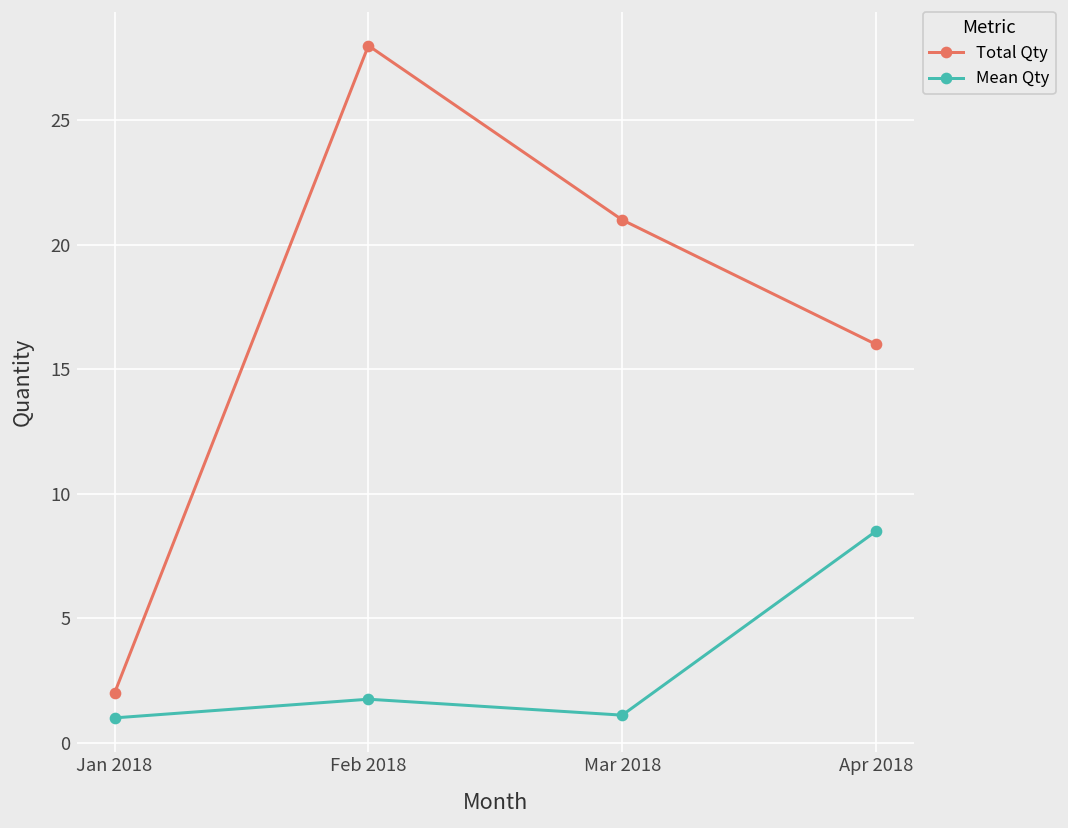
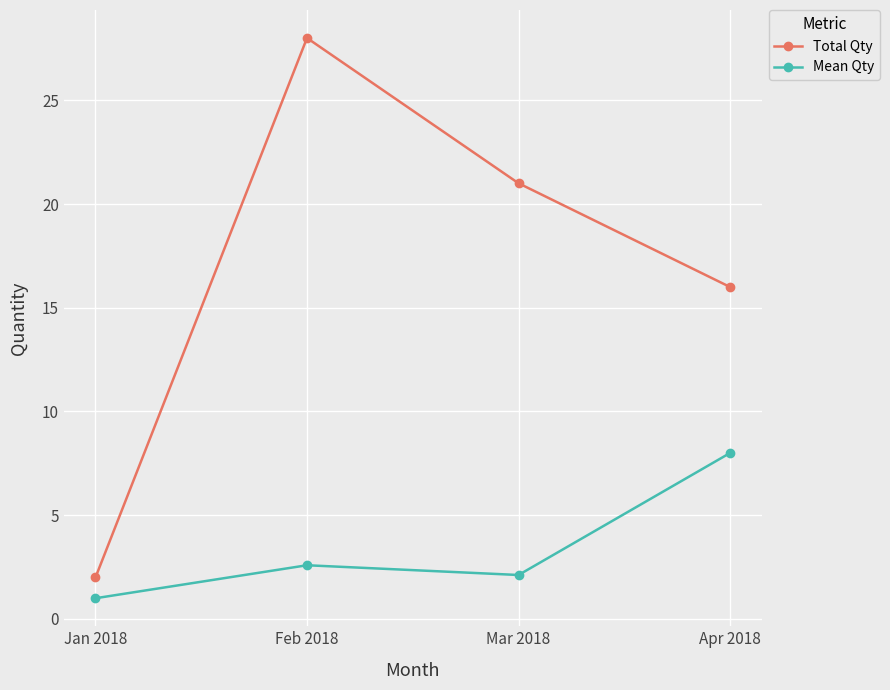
  {
    "Total Qty": {
      "Jan 2018": 2.0,
      "Feb 2018": 28.0,
      "Mar 2018": 21.0,
      "Apr 2018": 16.0
    },
    "Mean Qty": {
      "Jan 2018": 1.0,
-     "Feb 2018": 1.8,
-     "Mar 2018": 1.1,
-     "Apr 2018": 8.5
+     "Feb 2018": 2.6,
+     "Mar 2018": 2.1,
+     "Apr 2018": 8.0
    }
  }
